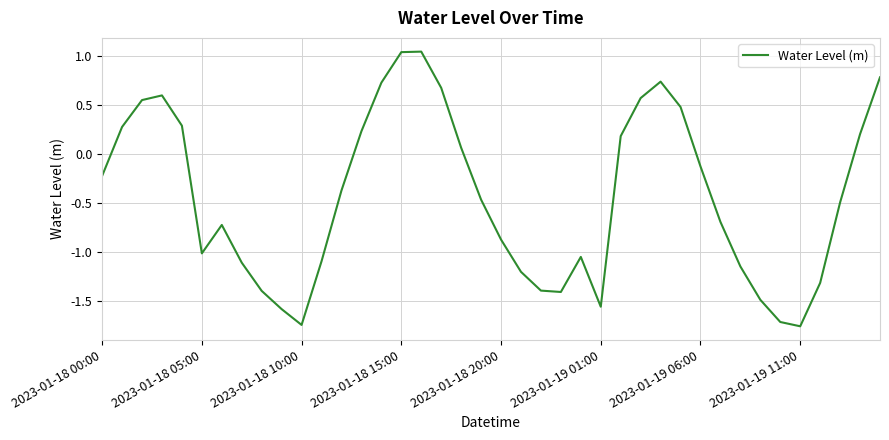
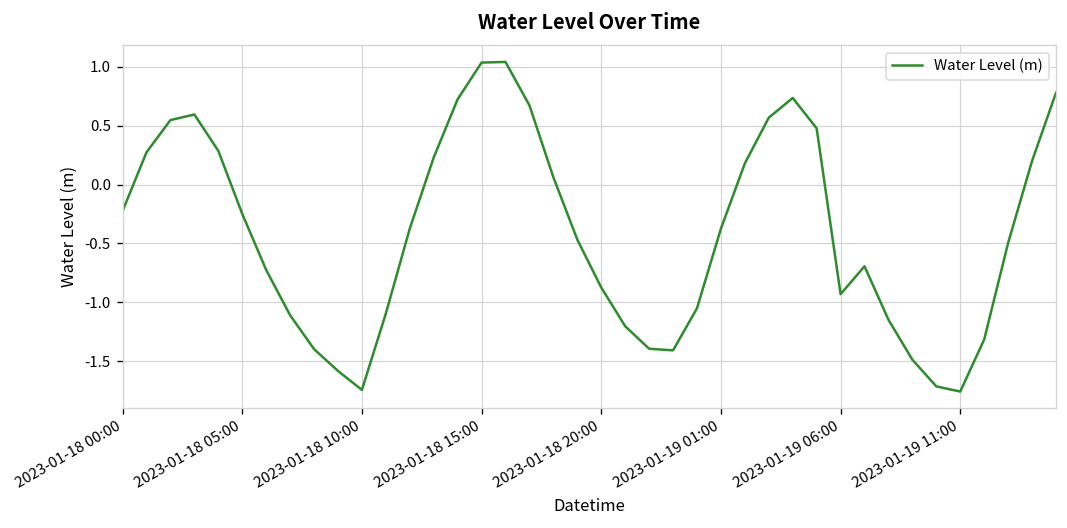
  {
    "2023-01-18 00:00": -0.2,
-   "2023-01-18 05:00": -1.0,
+   "2023-01-18 05:00": -0.2,
    "2023-01-18 10:00": -1.7,
    "2023-01-18 15:00": 1.0,
    "2023-01-18 20:00": -0.9,
-   "2023-01-19 01:00": -1.6,
-   "2023-01-19 06:00": -0.1,
+   "2023-01-19 01:00": -0.4,
+   "2023-01-19 06:00": -0.9,
    "2023-01-19 11:00": -1.8
  }
